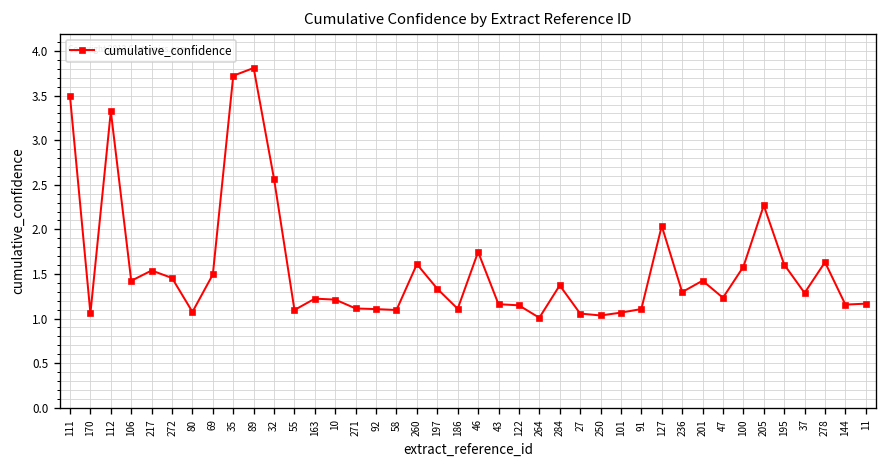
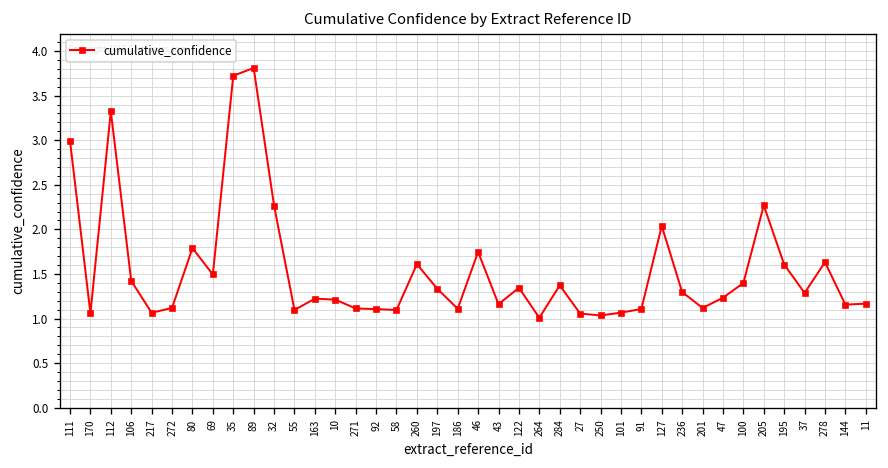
  {
-   "111": 3.5,
+   "111": 3.0,
    "170": 1.1,
    "112": 3.3,
    "106": 1.4,
-   "217": 1.5,
-   "272": 1.5,
-   "80": 1.1,
+   "217": 1.1,
+   "272": 1.1,
+   "80": 1.8,
    "69": 1.5,
    "35": 3.7,
    "89": 3.8,
-   "32": 2.6,
+   "32": 2.3,
    "55": 1.1,
    "163": 1.2,
    "10": 1.2,
    "271": 1.1,
    "92": 1.1,
    "58": 1.1,
    "260": 1.6,
    "197": 1.3,
    "186": 1.1,
    "46": 1.7,
    "43": 1.2,
-   "122": 1.1,
+   "122": 1.3,
    "264": 1.0,
    "284": 1.4,
    "27": 1.1,
    "250": 1.0,
    "101": 1.1,
    "91": 1.1,
    "127": 2.0,
    "236": 1.3,
-   "201": 1.4,
+   "201": 1.1,
    "47": 1.2,
-   "100": 1.6,
+   "100": 1.4,
    "205": 2.3,
    "195": 1.6,
    "37": 1.3,
    "278": 1.6,
    "144": 1.2,
    "11": 1.2
  }
